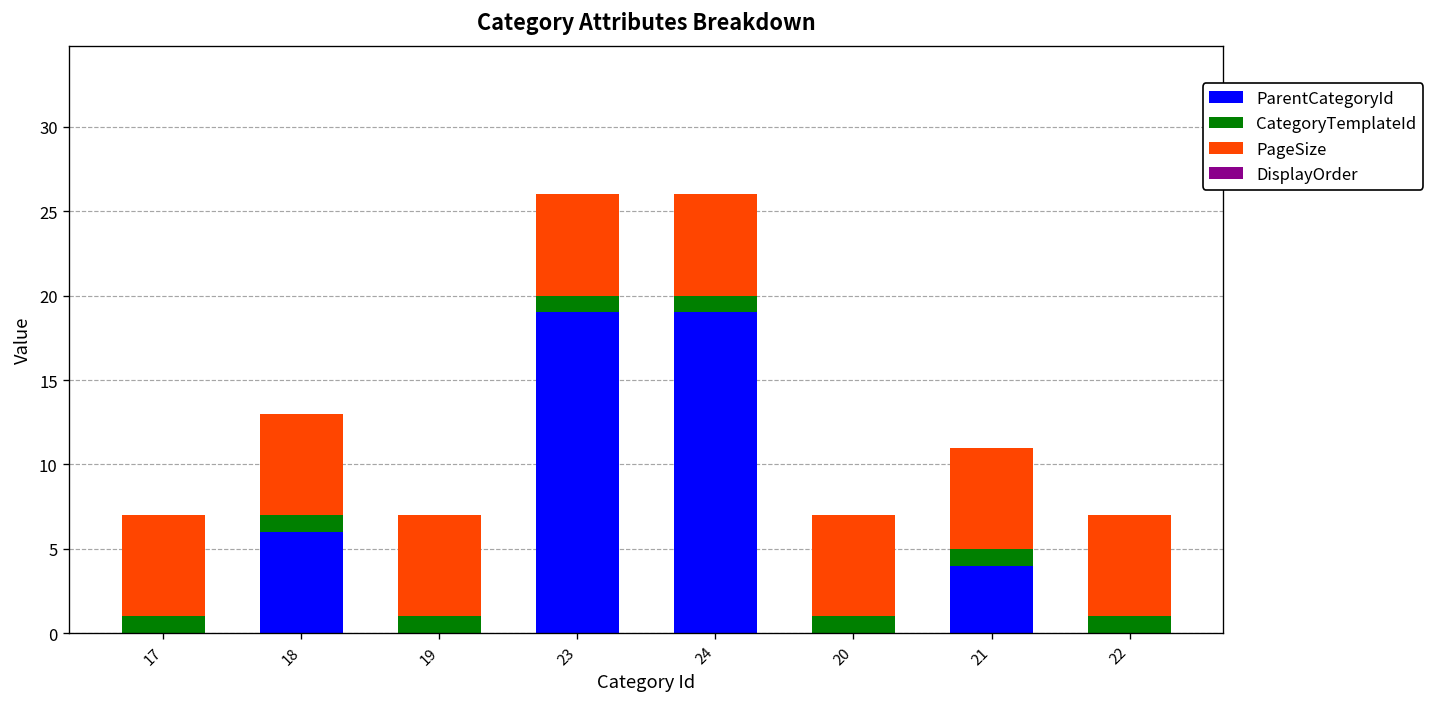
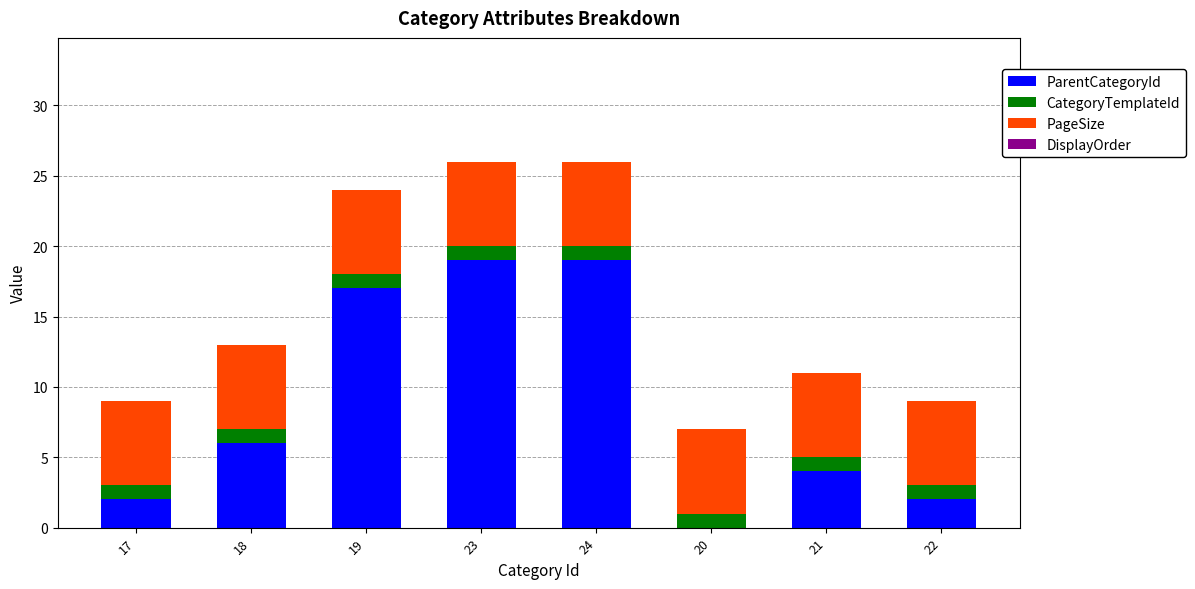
  {
    "ParentCategoryId": {
-     "17": 0,
+     "17": 2,
      "18": 6,
-     "19": 0,
+     "19": 17,
      "23": 19,
      "24": 19,
      "20": 0,
      "21": 4,
-     "22": 0
+     "22": 2
    },
    "CategoryTemplateId": {
      "17": 1,
      "18": 1,
      "19": 1,
      "23": 1,
      "24": 1,
      "20": 1,
      "21": 1,
      "22": 1
    }
  }
